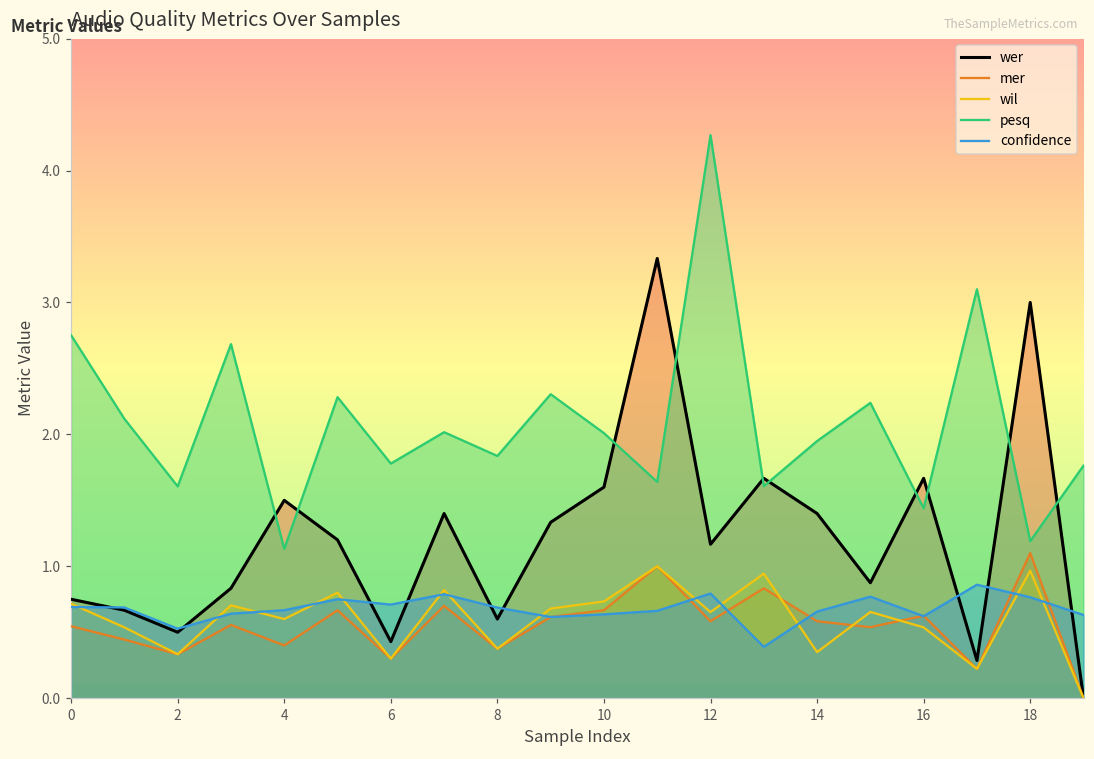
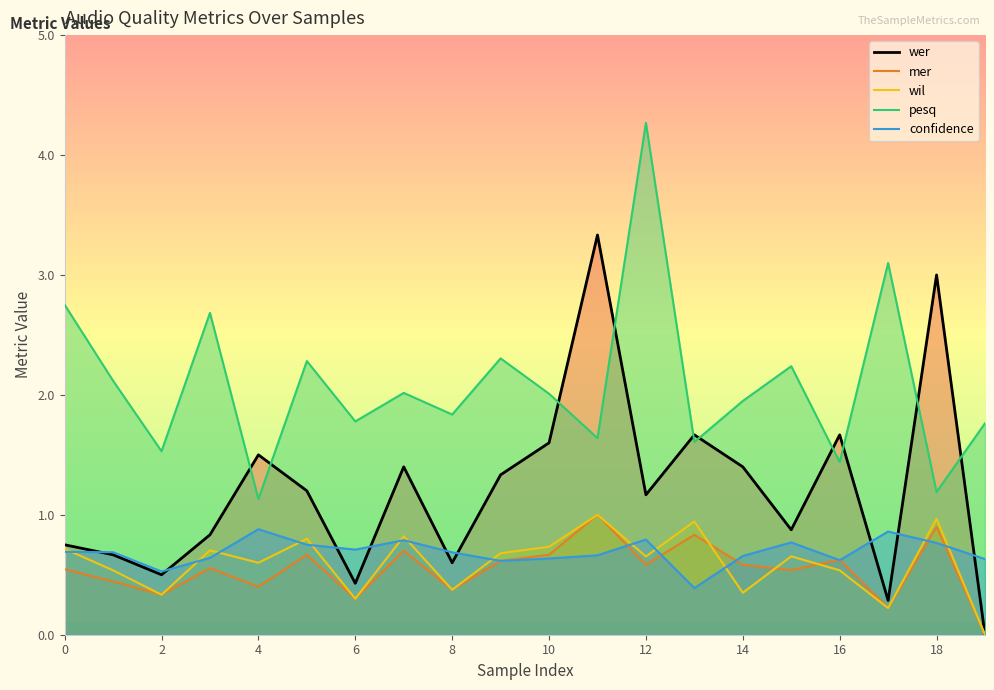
  {
    "wer": {
      "0": 0.75,
      "2": 0.50,
      "4": 1.50,
      "6": 0.43,
      "8": 0.60,
      "10": 1.60,
      "12": 1.17,
      "14": 1.40,
      "16": 1.67,
      "18": 3.00
    },
    "mer": {
      "0": 0.55,
      "4": 0.4,
      "10": 0.67,
      "12": 0.6,
      "14": 0.6,
-     "18": 1.1
+     "18": 0.9
    },
    "wil": {
      "0": 0.72,
      "4": 0.60,
      "10": 0.73,
      "12": 0.65,
      "14": 0.35,
      "16": 0.54,
      "18": 0.97
    },
    "pesq": {
      "0": 2.75,
-     "2": 1.61,
+     "2": 1.53,
      "4": 1.13,
      "6": 1.78,
      "8": 1.84,
      "10": 2.01,
      "12": 4.27,
      "14": 1.95,
      "16": 1.44,
      "18": 1.19
    },
    "confidence": {
      "0": 0.69,
      "2": 0.53,
-     "4": 0.67,
+     "4": 0.88,
      "6": 0.71,
      "8": 0.69,
      "10": 0.64,
      "12": 0.79,
      "14": 0.66,
      "18": 0.77
    }
  }
